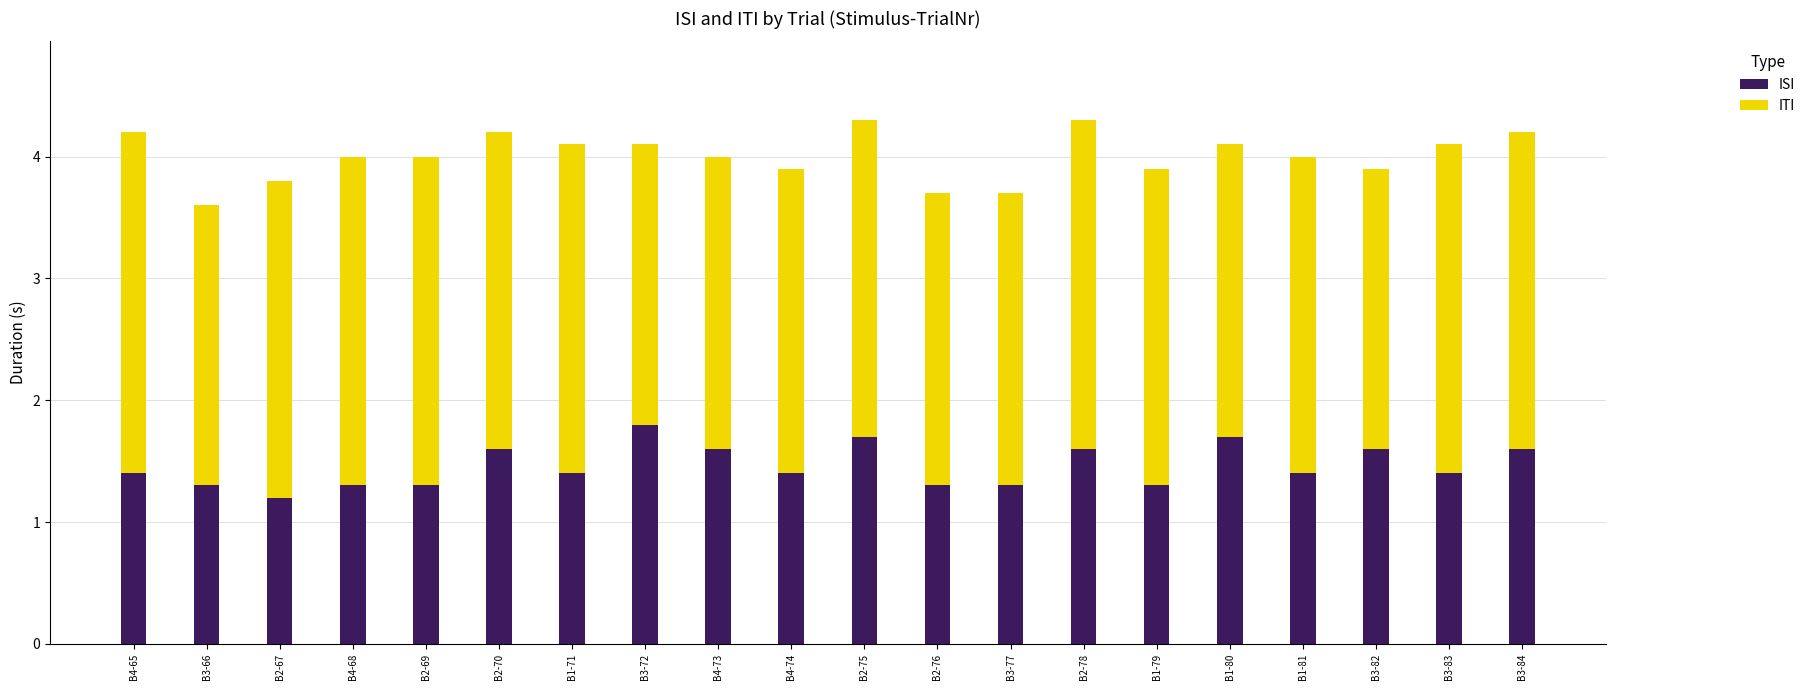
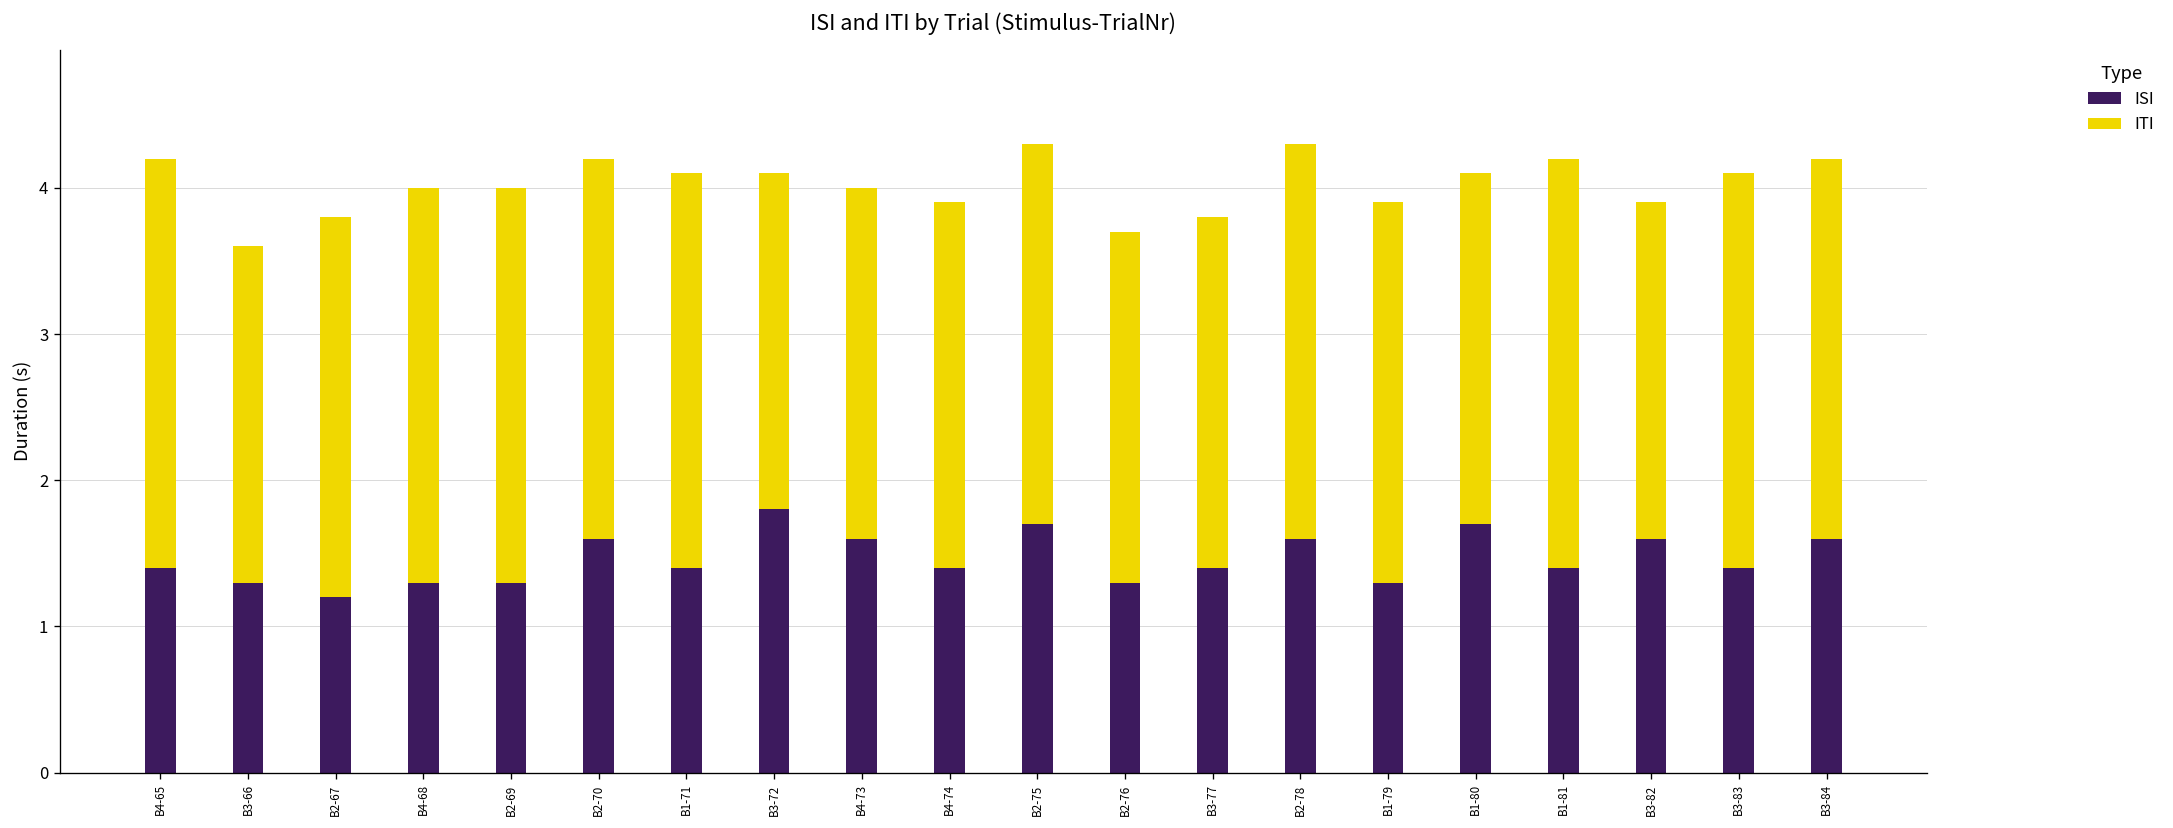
  {
    "ISI": {
      "B4-65": 1.4,
      "B3-66": 1.3,
      "B2-67": 1.2,
      "B4-68": 1.3,
      "B2-69": 1.3,
      "B2-70": 1.6,
      "B1-71": 1.4,
      "B3-72": 1.8,
      "B4-73": 1.6,
      "B4-74": 1.4,
      "B2-75": 1.7,
      "B2-76": 1.3,
-     "B3-77": 1.3,
+     "B3-77": 1.4,
      "B2-78": 1.6,
      "B1-79": 1.3,
      "B1-80": 1.7,
      "B1-81": 1.4,
      "B3-82": 1.6,
      "B3-83": 1.4,
      "B3-84": 1.6
    },
    "ITI": {
      "B4-65": 2.8,
      "B3-66": 2.3,
      "B2-67": 2.6,
      "B4-68": 2.7,
      "B2-69": 2.7,
      "B2-70": 2.6,
      "B1-71": 2.7,
      "B3-72": 2.3,
      "B4-73": 2.4,
      "B4-74": 2.5,
      "B2-75": 2.6,
      "B2-76": 2.4,
      "B3-77": 2.4,
      "B2-78": 2.7,
      "B1-79": 2.6,
      "B1-80": 2.4,
-     "B1-81": 2.6,
+     "B1-81": 2.8,
      "B3-82": 2.3,
      "B3-83": 2.7,
      "B3-84": 2.6
    }
  }
